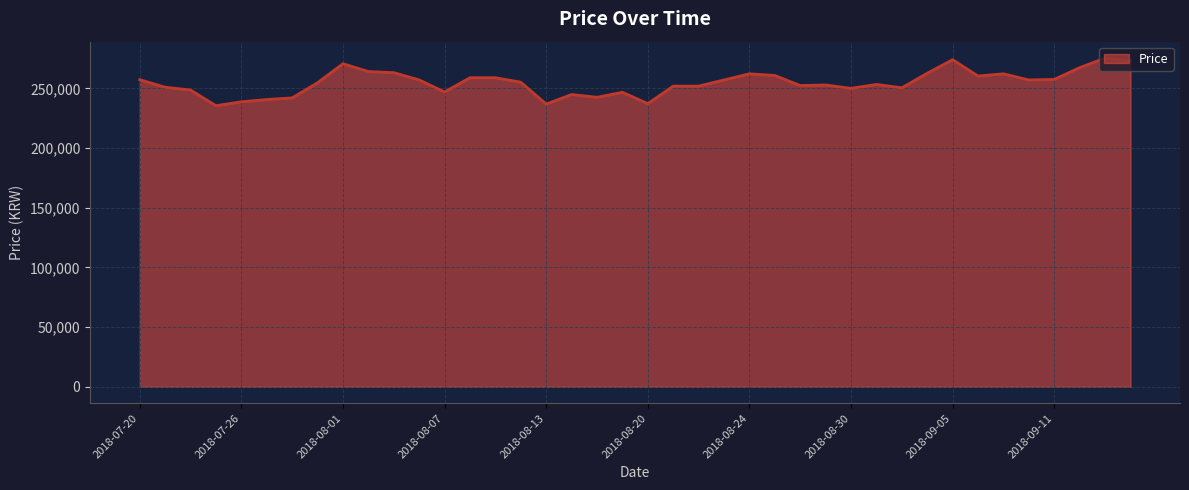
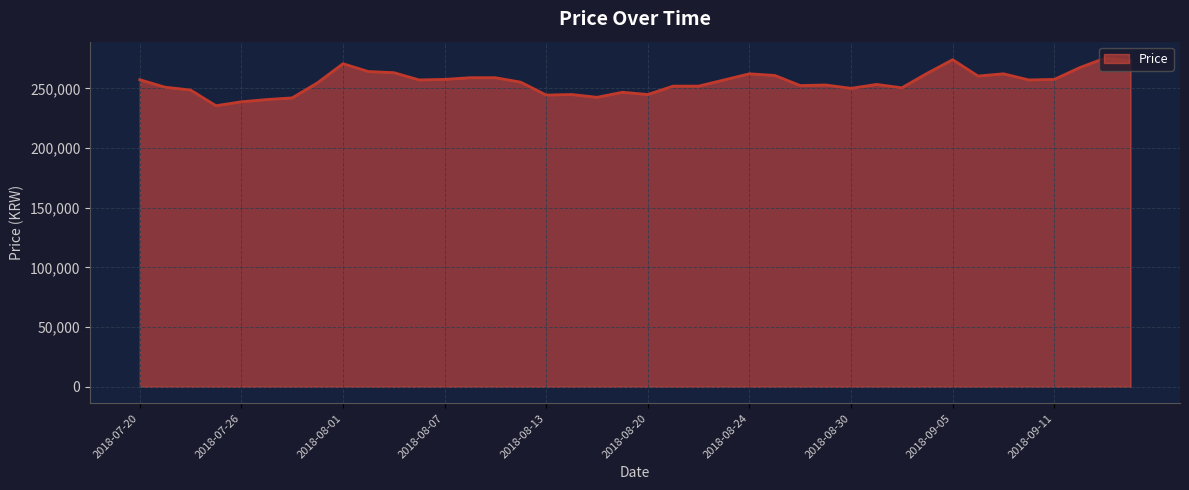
  {
    "2018-07-20": "257,000",
    "2018-07-26": "239,000",
    "2018-08-01": "271,000",
-   "2018-08-07": "247,000",
-   "2018-08-13": "237,000",
-   "2018-08-20": "237,000",
+   "2018-08-07": "258,000",
+   "2018-08-13": "244,000",
+   "2018-08-20": "245,000",
    "2018-08-24": "262,000",
    "2018-08-30": "250,000",
    "2018-09-05": "274,000",
    "2018-09-11": "258,000"
  }
